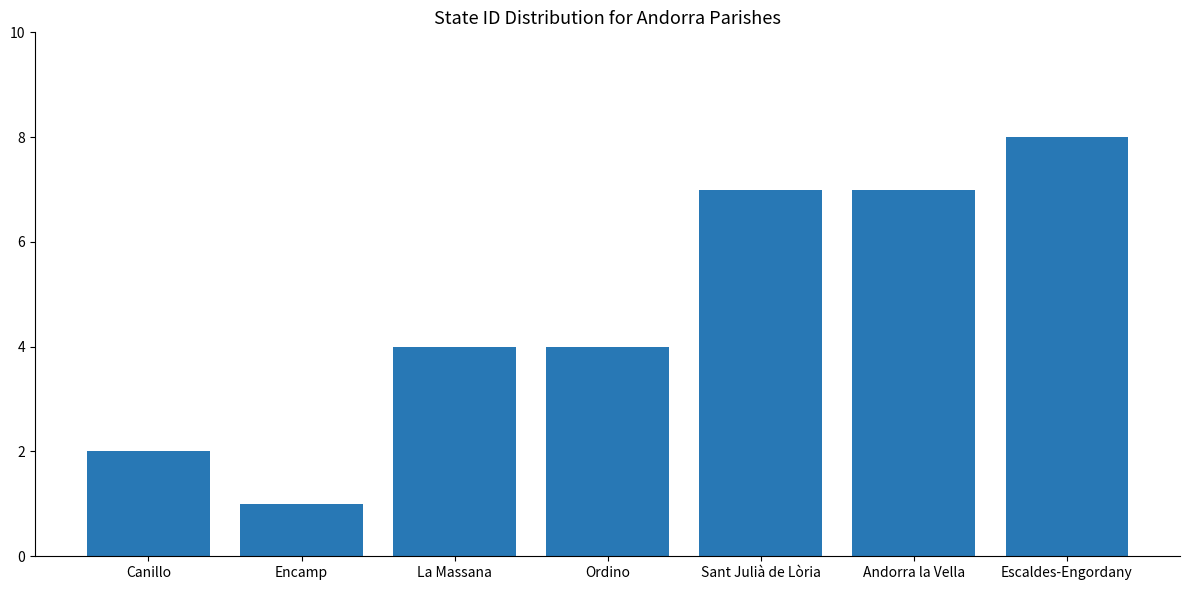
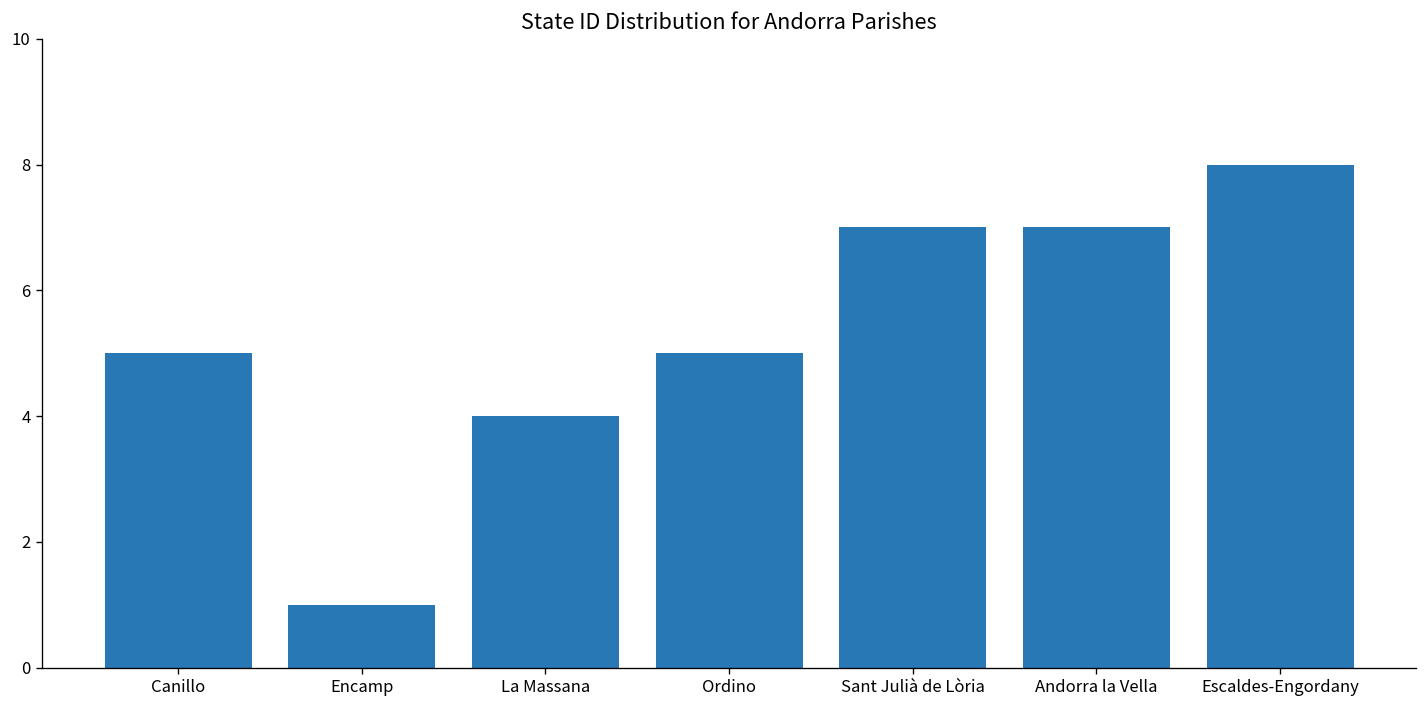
  {
-   "Canillo": 2,
+   "Canillo": 5,
    "Encamp": 1,
    "La Massana": 4,
-   "Ordino": 4,
+   "Ordino": 5,
    "Sant Julià de Lòria": 7,
    "Andorra la Vella": 7,
    "Escaldes-Engordany": 8
  }
